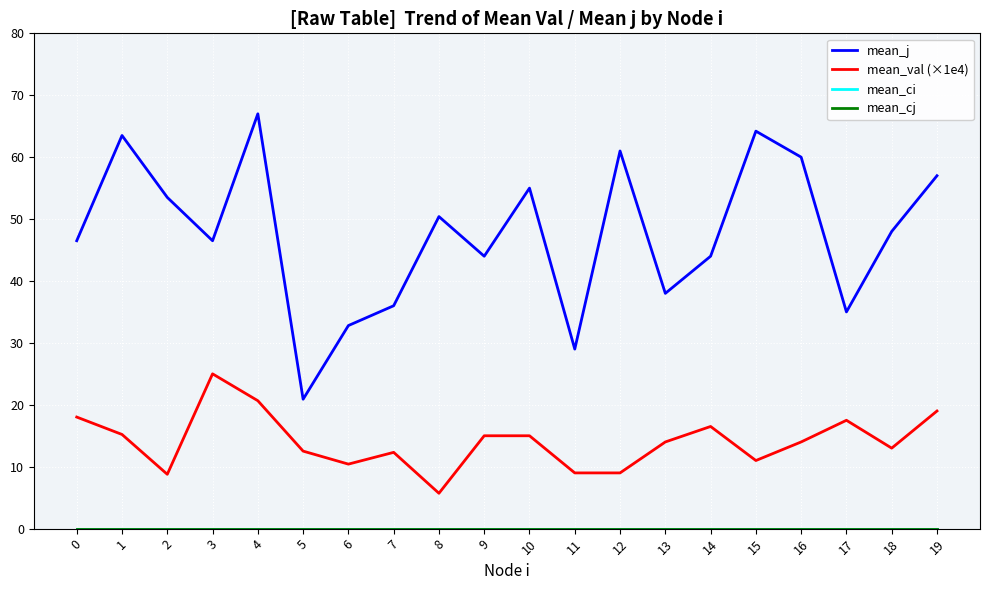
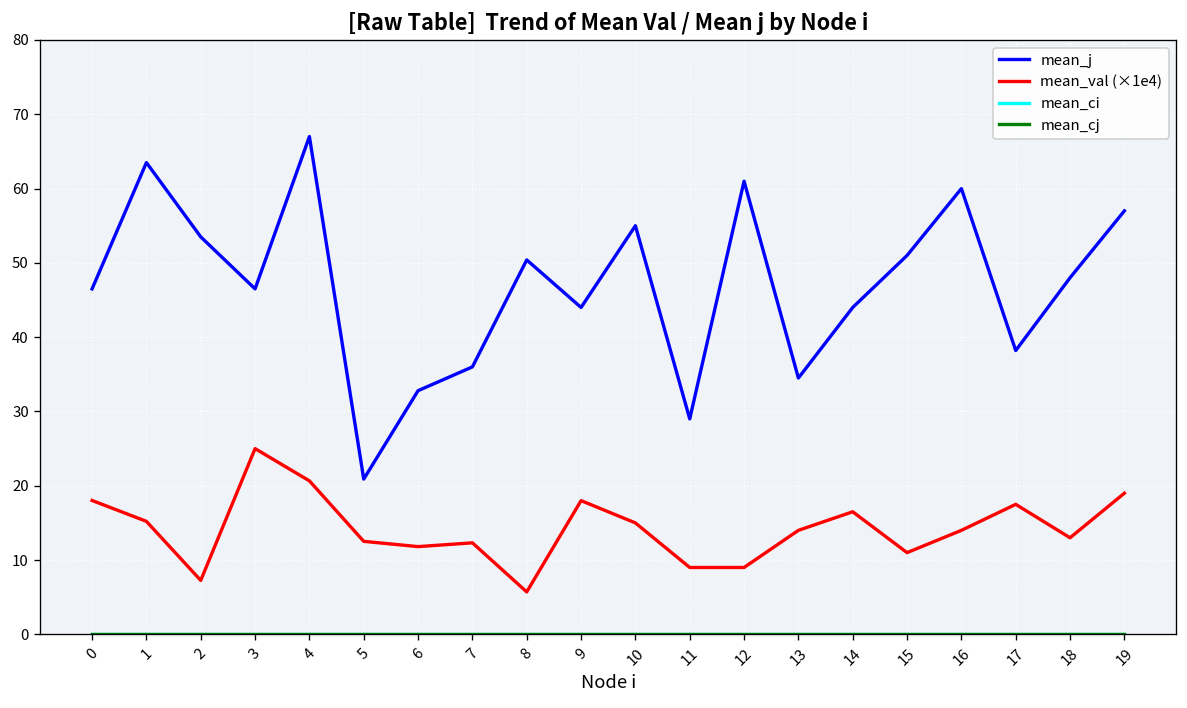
  {
    "mean_j": {
      "0": 47,
      "1": 64,
      "2": 54,
      "3": 47,
      "4": 67,
      "5": 21,
      "6": 33,
      "7": 36,
      "8": 50,
      "9": 44,
      "10": 55,
      "11": 29,
      "12": 61,
-     "13": 38,
+     "13": 35,
      "14": 44,
-     "15": 64,
+     "15": 51,
      "16": 60,
-     "17": 35,
+     "17": 38,
      "18": 48,
      "19": 57
    },
    "mean_val (×1e4)": {
      "0": 18,
      "1": 15,
-     "2": 9,
+     "2": 7,
      "3": 25,
      "4": 21,
      "5": 13,
-     "6": 10,
+     "6": 12,
      "7": 12,
      "8": 6,
-     "9": 15,
+     "9": 18,
      "10": 15,
      "11": 9,
      "12": 9,
      "13": 14,
      "14": 17,
      "15": 11,
      "16": 14,
      "17": 18,
      "18": 13,
      "19": 19
    },
    "mean_cj": {
      "0": 0,
      "1": 0,
      "2": 0,
      "3": 0,
      "4": 0,
      "5": 0,
      "6": 0,
      "7": 0,
      "8": 0,
      "9": 0,
      "10": 0,
      "11": 0,
      "12": 0,
      "13": 0,
      "14": 0,
      "15": 0,
      "16": 0,
      "17": 0,
      "18": 0,
      "19": 0
    }
  }
